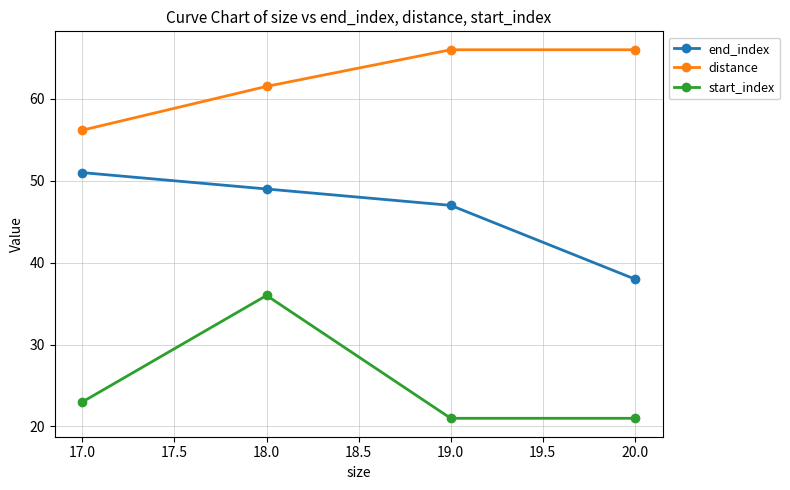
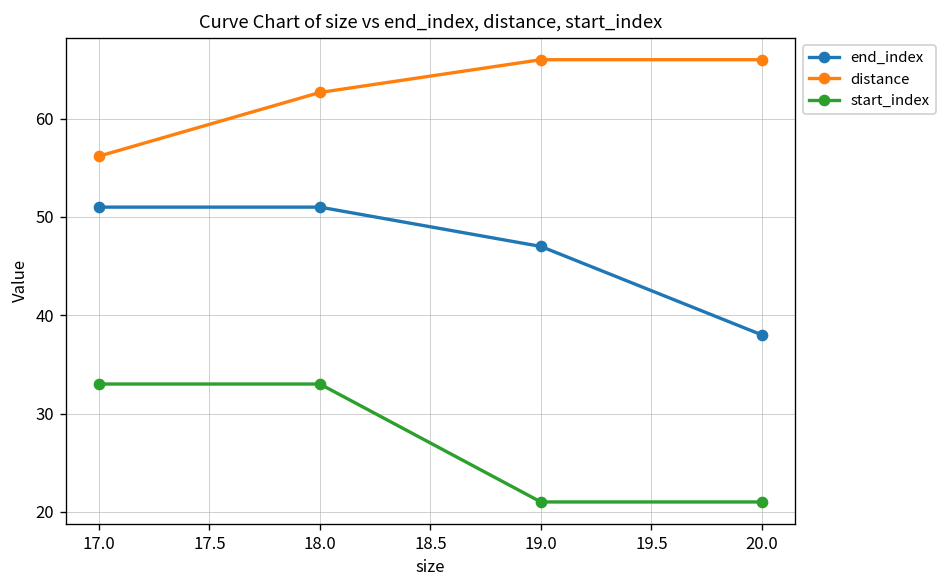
  {
    "end_index": {
      "17.0": 51,
-     "18.0": 49,
+     "18.0": 51,
      "19.0": 47,
      "20.0": 38
    },
    "distance": {
      "17.0": 56,
-     "18.0": 62,
+     "18.0": 63,
      "19.0": 66,
      "20.0": 66
    },
    "start_index": {
-     "17.0": 23,
-     "18.0": 36,
+     "17.0": 33,
+     "18.0": 33,
      "19.0": 21,
      "20.0": 21
    }
  }
